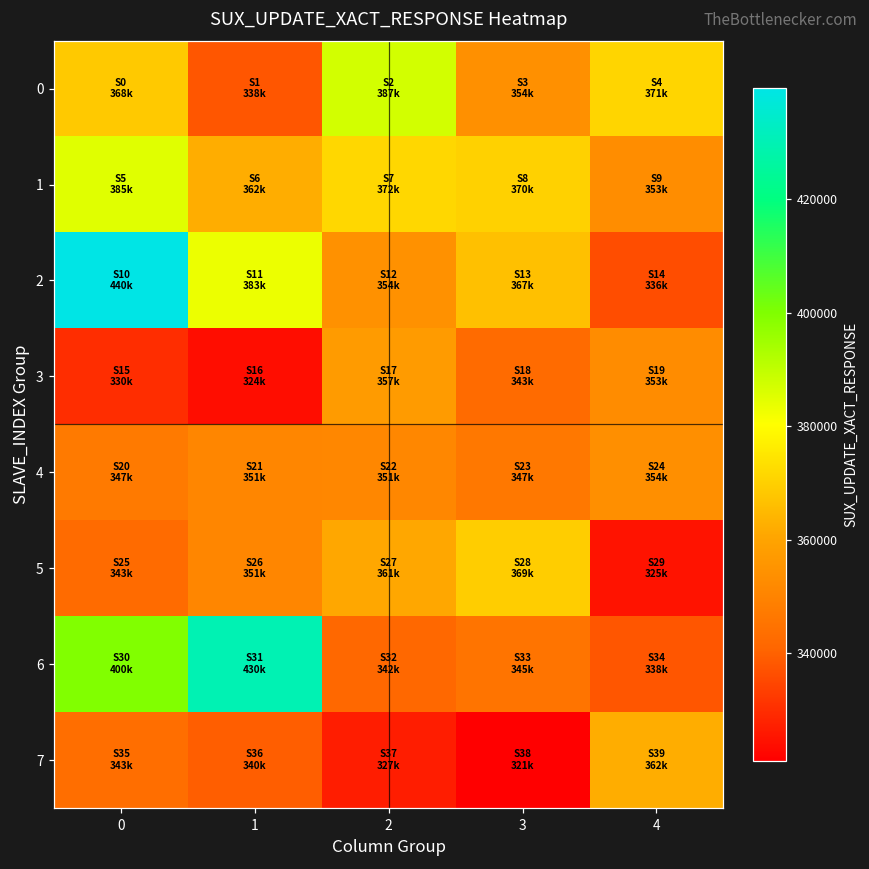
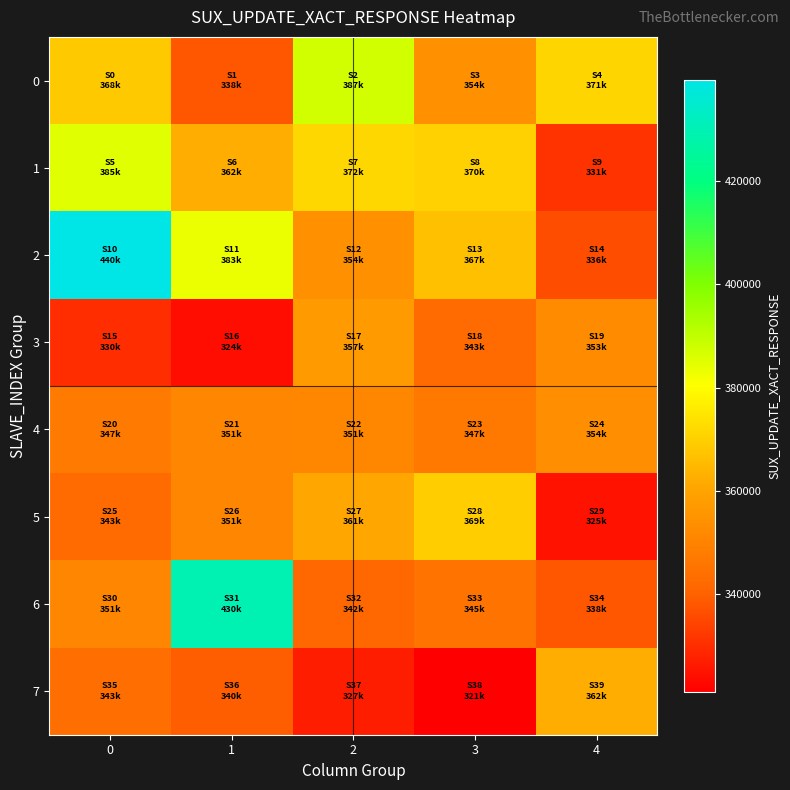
  {
    "0": {
      "0": "368k",
      "1": "338k",
      "2": "387k",
      "3": "354k",
      "4": "371k"
    },
    "1": {
      "0": "385k",
      "1": "362k",
      "2": "372k",
      "3": "370k",
-     "4": "353k"
+     "4": "331k"
    },
    "2": {
      "0": "440k",
      "1": "383k",
      "2": "354k",
      "3": "367k",
      "4": "336k"
    },
    "3": {
      "0": "330k",
      "1": "324k",
      "2": "357k",
      "3": "343k",
      "4": "353k"
    },
    "4": {
      "0": "347k",
      "1": "351k",
      "2": "351k",
      "3": "347k",
      "4": "354k"
    },
    "5": {
      "0": "343k",
      "1": "351k",
      "2": "361k",
      "3": "369k",
      "4": "325k"
    },
    "6": {
-     "0": "400k",
+     "0": "351k",
      "1": "430k",
      "2": "342k",
      "3": "345k",
      "4": "338k"
    },
    "7": {
      "0": "343k",
      "1": "340k",
      "2": "327k",
      "3": "321k",
      "4": "362k"
    }
  }
